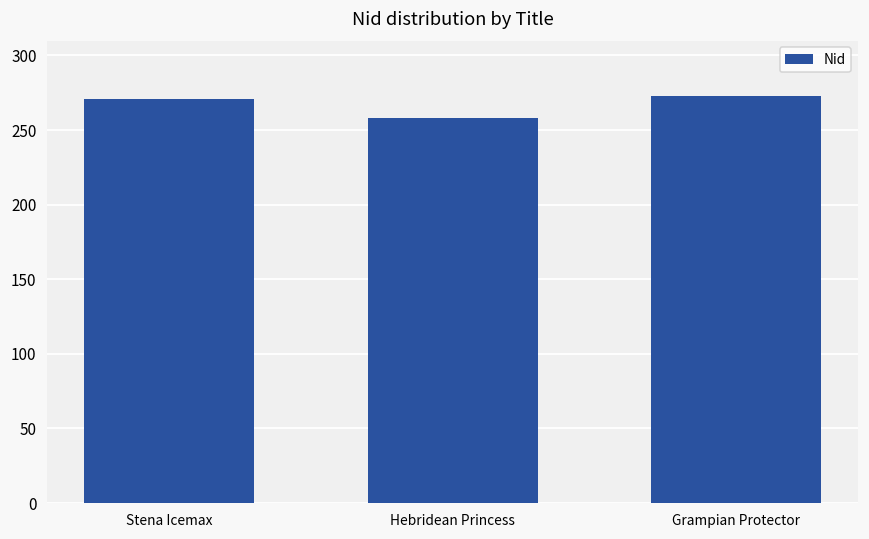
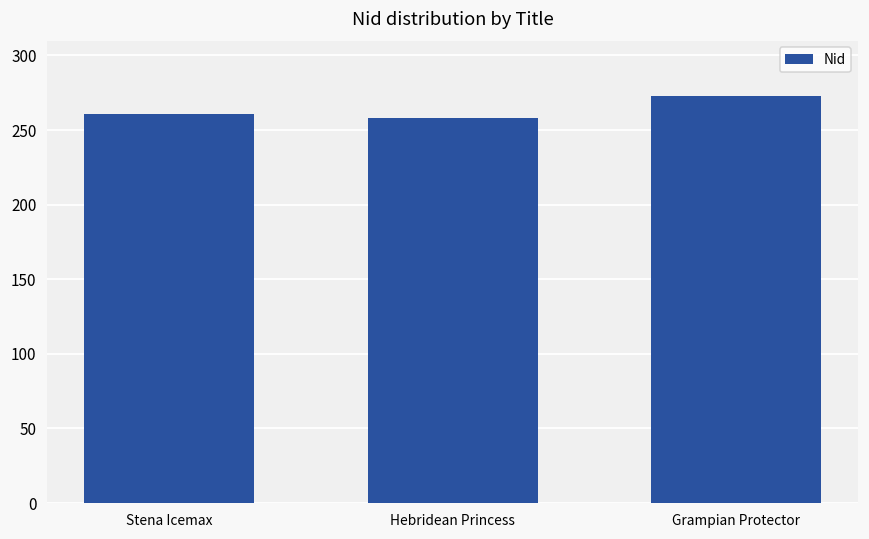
  {
-   "Stena Icemax": 271,
+   "Stena Icemax": 261,
    "Hebridean Princess": 258,
    "Grampian Protector": 273
  }
